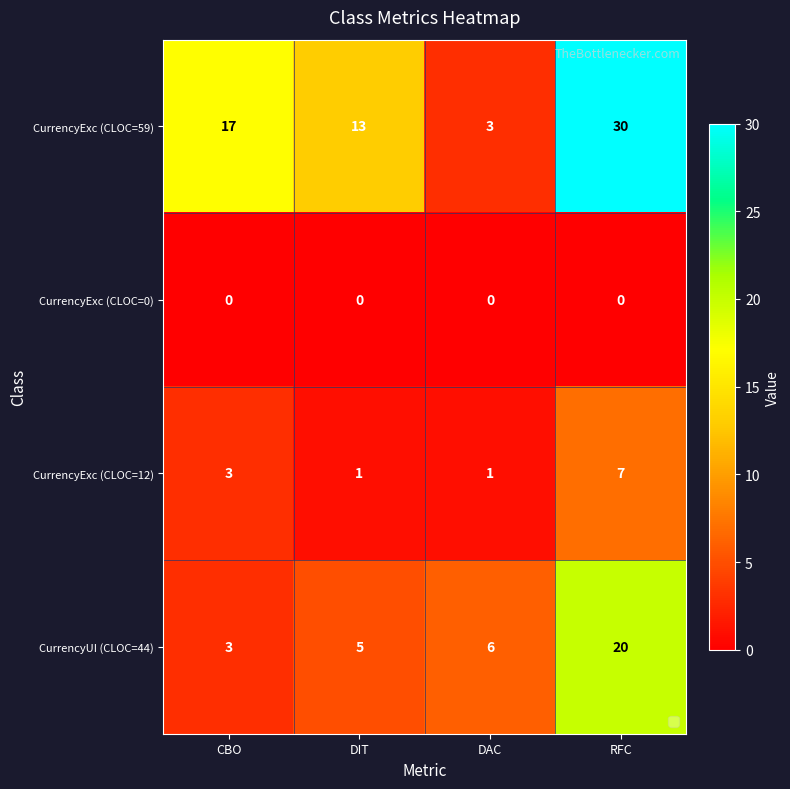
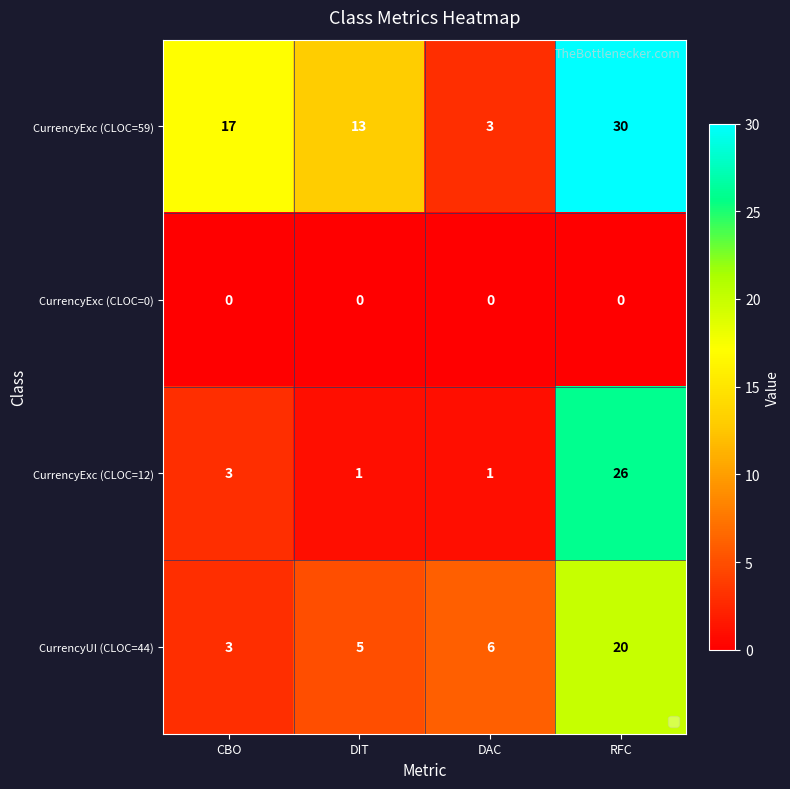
  {
    "CurrencyExc (CLOC=59)": {
      "CBO": 17,
      "DIT": 13,
      "DAC": 3
    },
    "CurrencyExc (CLOC=0)": {
      "CBO": 0,
      "DIT": 0,
      "DAC": 0,
      "RFC": 0
    },
    "CurrencyExc (CLOC=12)": {
      "CBO": 3,
      "DIT": 1,
      "DAC": 1,
-     "RFC": 7
+     "RFC": 26
    },
    "CurrencyUI (CLOC=44)": {
      "CBO": 3,
      "DIT": 5,
      "DAC": 6,
      "RFC": 20
    }
  }
